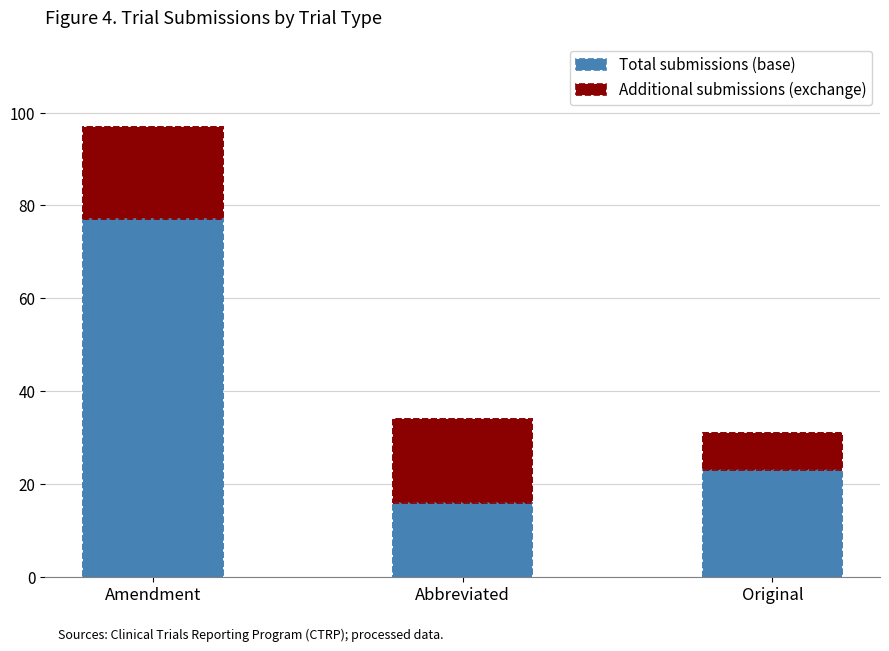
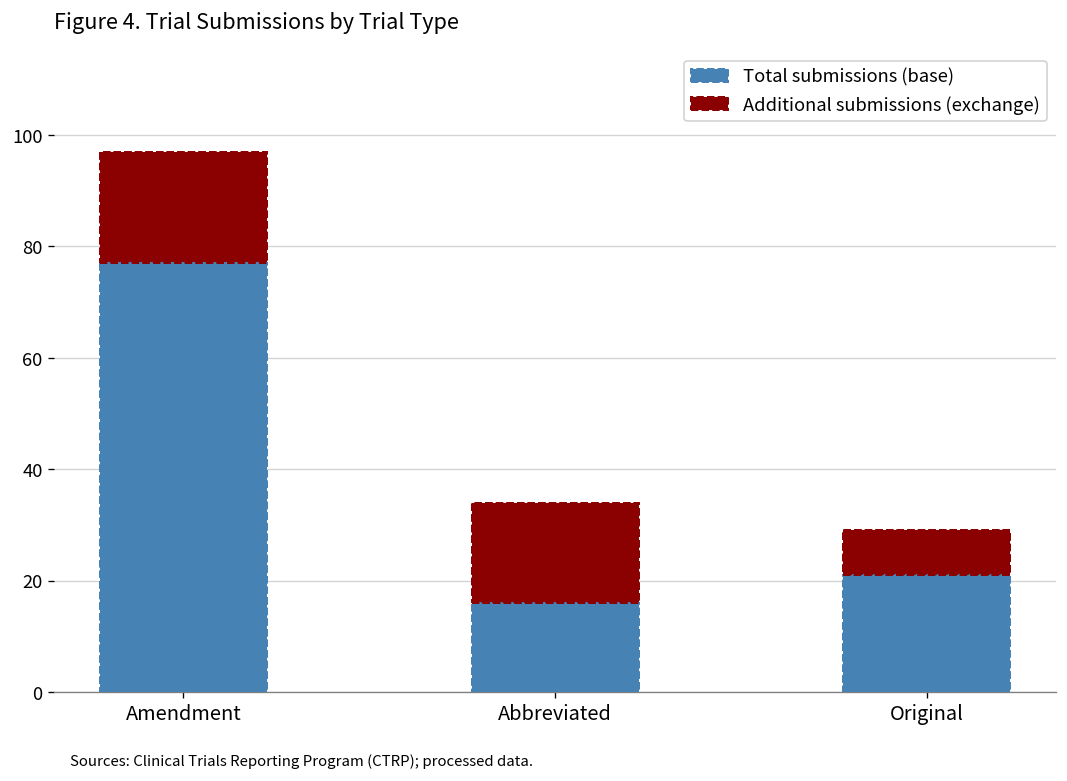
  {
    "Total submissions (base)": {
      "Amendment": 77,
      "Abbreviated": 16,
-     "Original": 23
+     "Original": 21
    },
    "Additional submissions (exchange)": {
      "Amendment": 20,
      "Abbreviated": 18,
      "Original": 8
    }
  }
